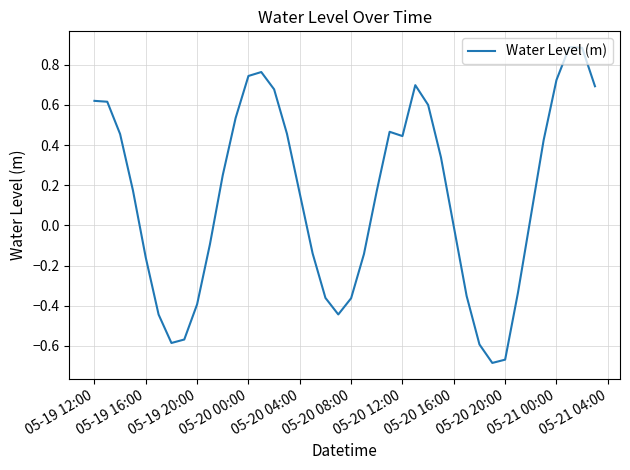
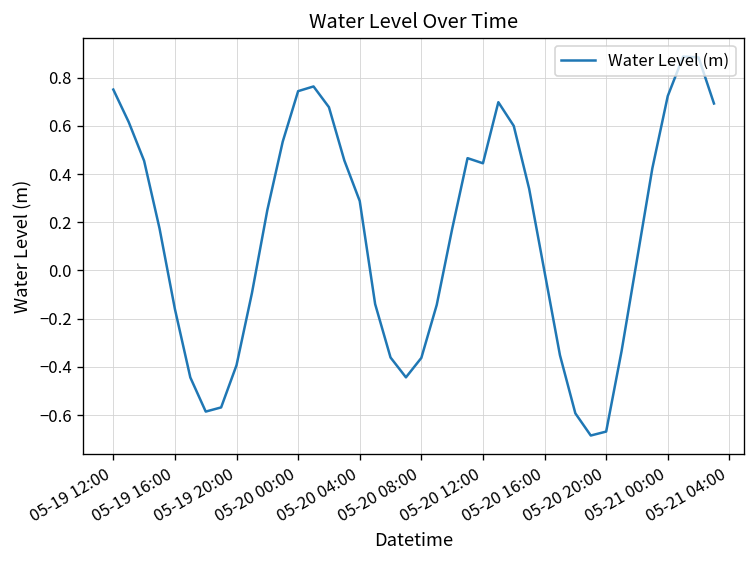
  {
-   "05-19 12:00": 0.62,
+   "05-19 12:00": 0.75,
    "05-19 16:00": -0.16,
    "05-19 20:00": -0.39,
    "05-20 00:00": 0.74,
-   "05-20 04:00": 0.16,
+   "05-20 04:00": 0.29,
    "05-20 08:00": -0.36,
    "05-20 12:00": 0.44,
    "05-20 16:00": -0.01,
    "05-20 20:00": -0.67,
    "05-21 00:00": 0.72
  }
